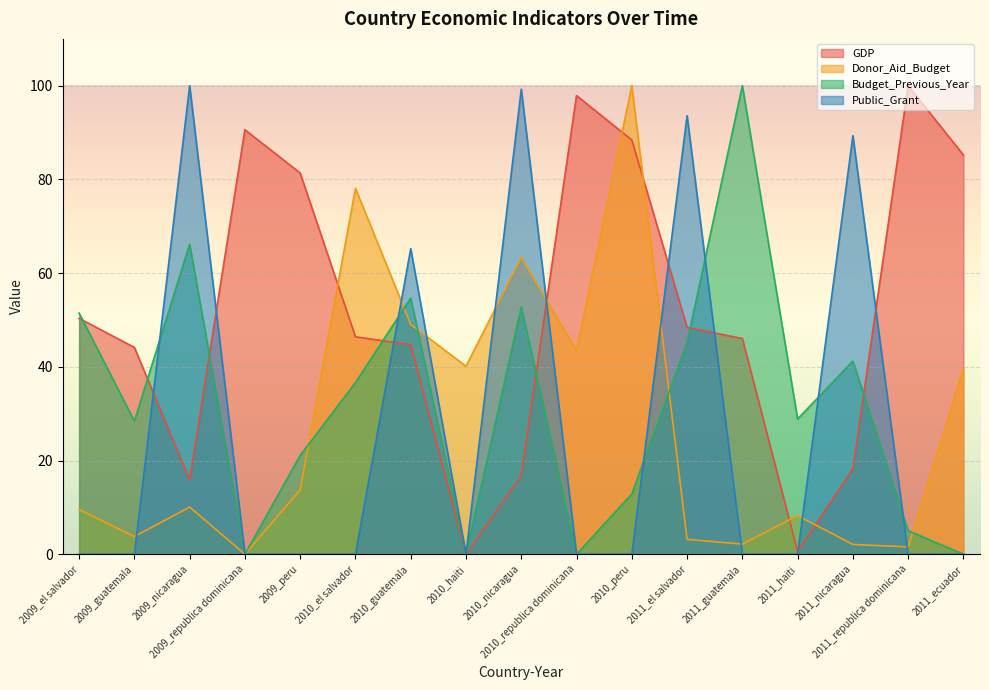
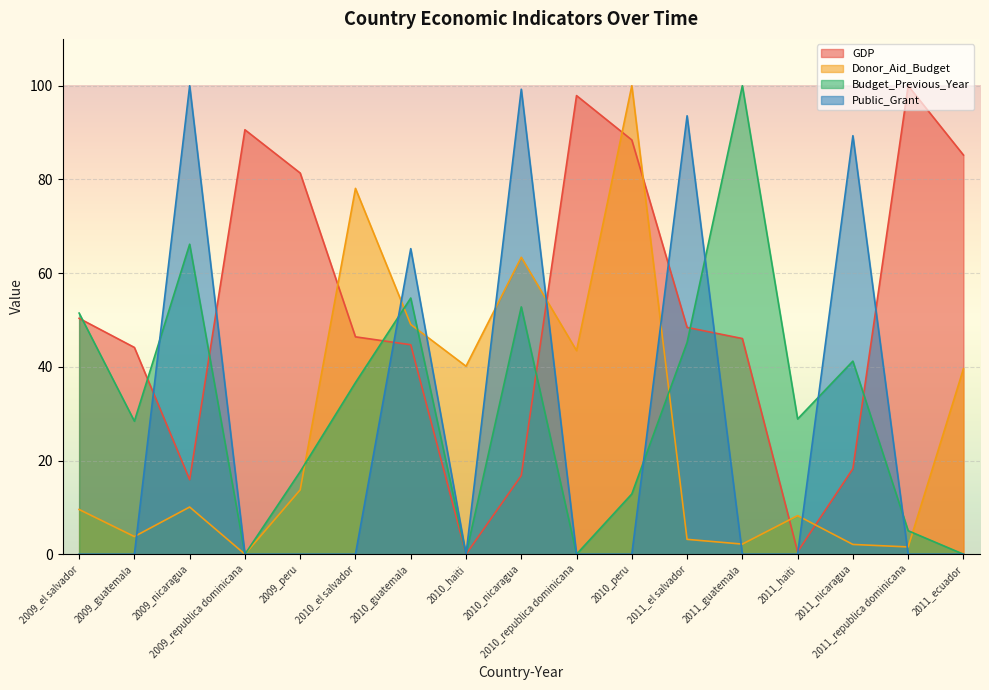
  {
    "GDP": {
      "2009_el salvador": 50,
      "2009_guatemala": 44,
      "2009_nicaragua": 16,
      "2009_republica dominicana": 91,
      "2009_peru": 81,
      "2010_el salvador": 46,
      "2010_guatemala": 45,
      "2010_nicaragua": 17,
      "2010_republica dominicana": 98,
      "2010_peru": 88,
      "2011_el salvador": 48,
      "2011_guatemala": 46,
      "2011_nicaragua": 18,
      "2011_ecuador": 85
    },
    "Donor_Aid_Budget": {
      "2009_el salvador": 10,
      "2009_guatemala": 4,
      "2009_nicaragua": 10,
      "2009_peru": 14,
      "2010_el salvador": 78,
      "2010_guatemala": 49,
      "2010_haiti": 40,
      "2010_nicaragua": 63,
      "2010_republica dominicana": 43,
      "2010_peru": 100,
      "2011_el salvador": 3,
      "2011_guatemala": 2,
      "2011_haiti": 8,
      "2011_nicaragua": 2,
      "2011_republica dominicana": 2,
      "2011_ecuador": 40
    },
    "Budget_Previous_Year": {
      "2009_el salvador": 51,
      "2009_guatemala": 28,
      "2009_nicaragua": 66,
-     "2009_peru": 21,
+     "2009_peru": 18,
      "2010_el salvador": 37,
      "2010_guatemala": 55,
      "2010_nicaragua": 53,
      "2010_peru": 13,
      "2011_el salvador": 45,
      "2011_guatemala": 100,
      "2011_haiti": 29,
      "2011_nicaragua": 41,
      "2011_republica dominicana": 5
    },
    "Public_Grant": {
      "2009_el salvador": 0,
      "2009_guatemala": 0,
      "2009_nicaragua": 100,
      "2009_peru": 0,
      "2010_el salvador": 0,
      "2010_guatemala": 65,
      "2010_nicaragua": 99,
      "2010_peru": 0,
      "2011_el salvador": 94,
      "2011_guatemala": 0,
      "2011_nicaragua": 89,
      "2011_republica dominicana": 0
    }
  }
